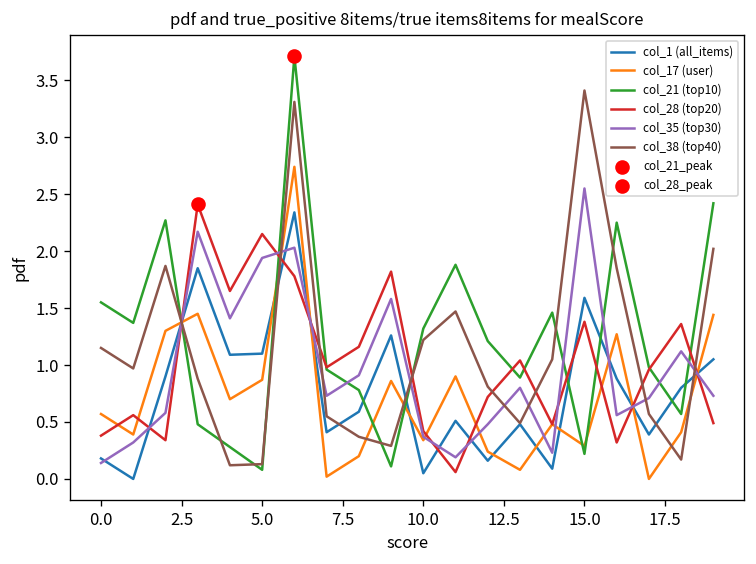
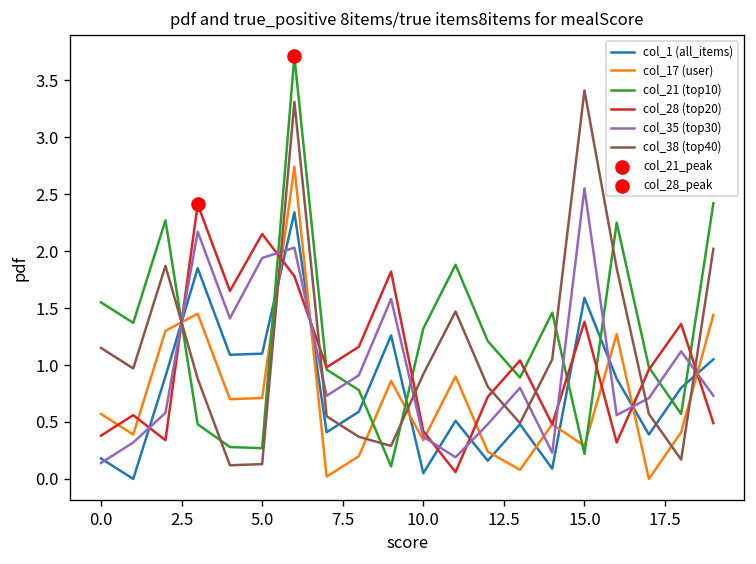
  {
    "col_1 (all_items)": {
      "0.0": 0.2,
      "5.0": 1.1,
      "10.0": 0.1,
      "15.0": 1.6
    },
    "col_17 (user)": {
      "0.0": 0.6,
-     "5.0": 0.9,
+     "5.0": 0.7,
      "10.0": 0.3,
      "15.0": 0.3
    },
    "col_21 (top10)": {
      "0.0": 1.6,
-     "5.0": 0.1,
+     "5.0": 0.3,
      "10.0": 1.3,
      "15.0": 0.2
    },
    "col_28 (top20)": {
      "0.0": 0.4,
      "5.0": 2.2,
      "10.0": 0.4,
      "15.0": 1.4
    },
    "col_35 (top30)": {
      "0.0": 0.1,
      "5.0": 1.9,
      "10.0": 0.4,
      "15.0": 2.6
    },
    "col_38 (top40)": {
      "0.0": 1.2,
      "5.0": 0.1,
-     "10.0": 1.2,
+     "10.0": 0.9,
      "15.0": 3.4
    }
  }
